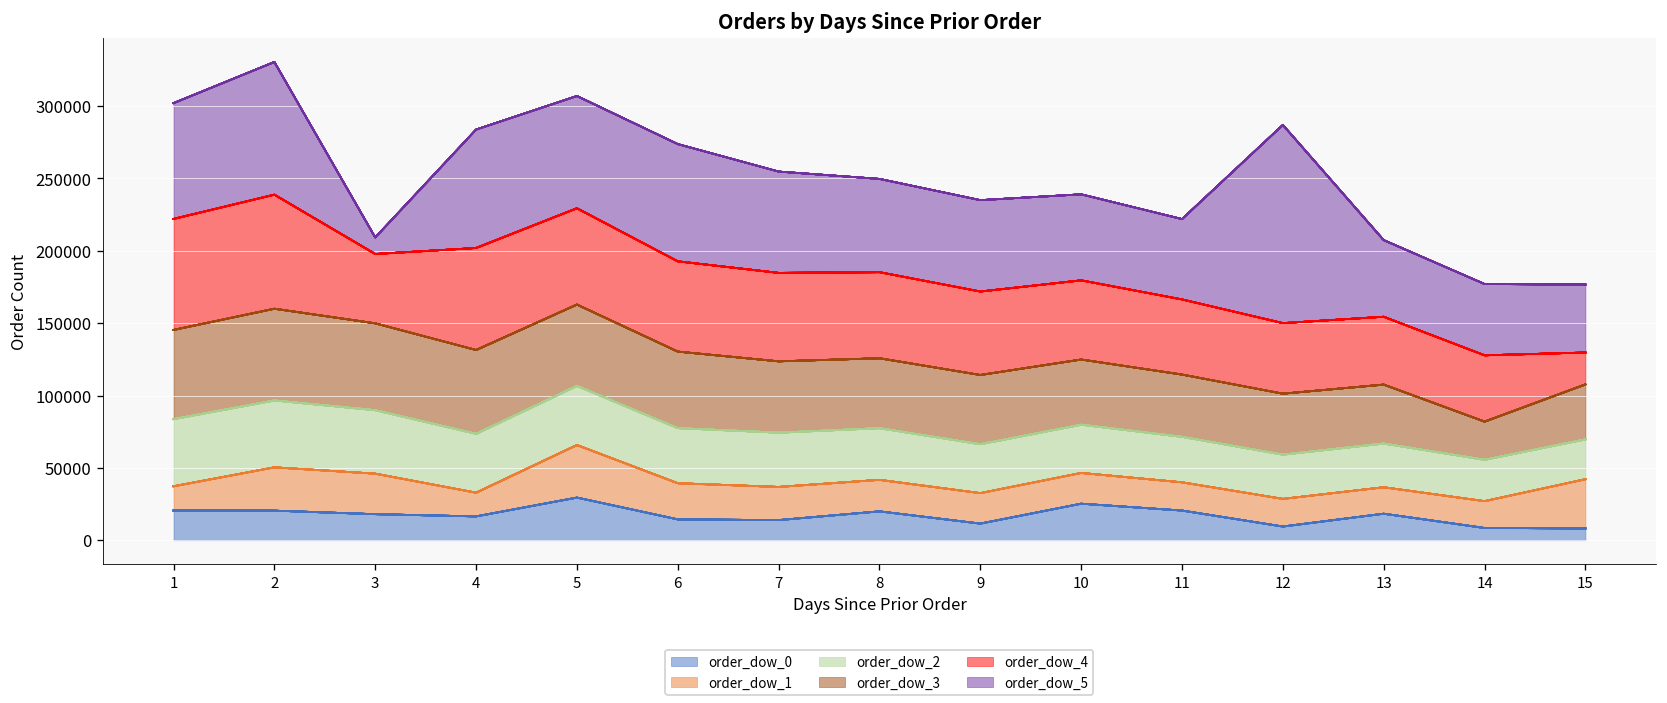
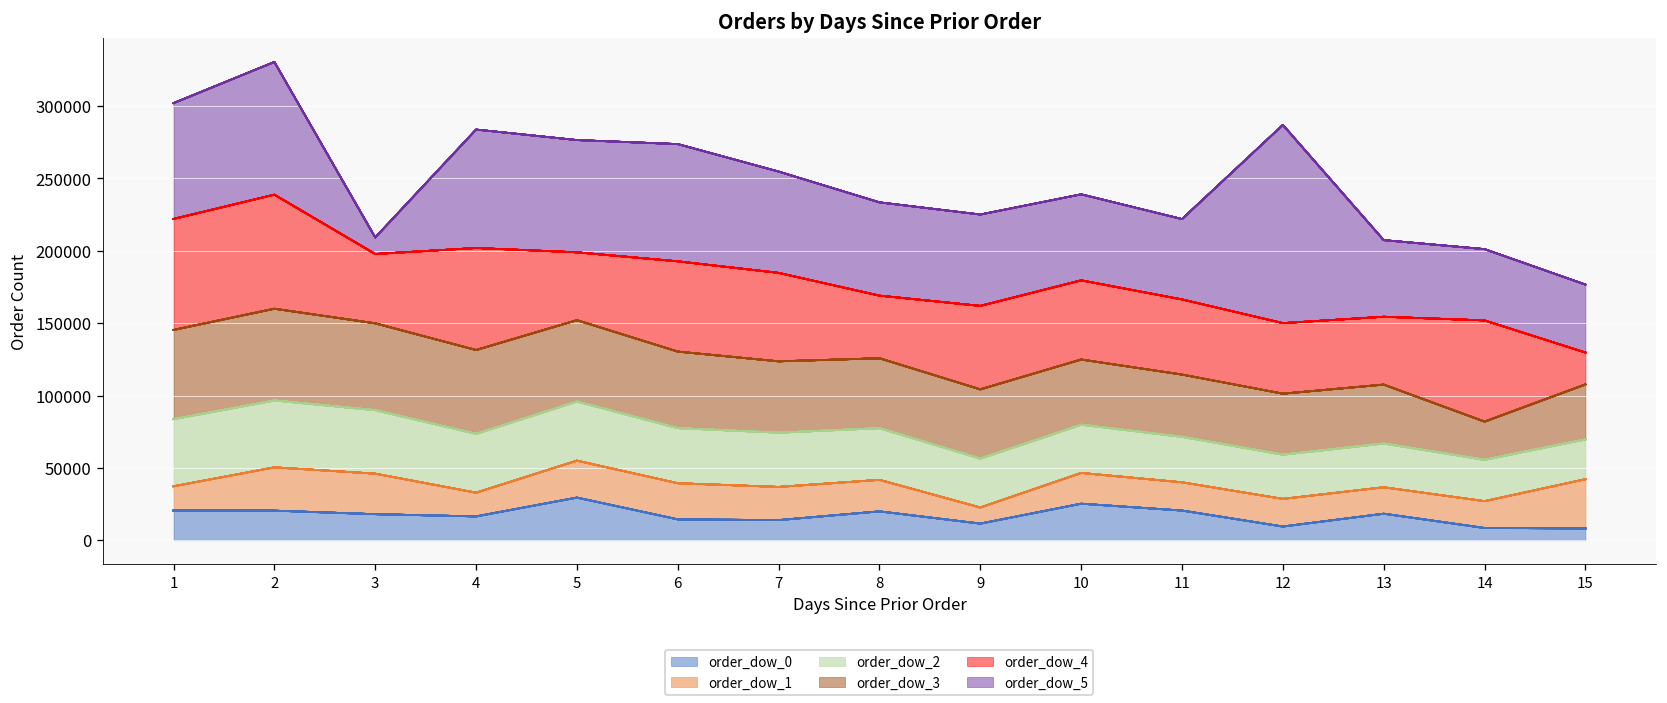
  {
    "order_dow_0": {
      "1": 21000,
      "2": 20000,
      "3": 18000,
      "4": 16000,
      "5": 29000,
      "6": 14000,
      "7": 14000,
      "8": 20000,
      "9": 11000,
      "10": 25000,
      "11": 20000,
      "12": 9000,
      "13": 18000,
      "14": 8000,
      "15": 8000
    },
    "order_dow_1": {
      "1": 17000,
      "2": 30000,
      "3": 28000,
      "4": 16000,
-     "5": 36000,
+     "5": 26000,
      "6": 25000,
      "7": 23000,
      "8": 22000,
-     "9": 21000,
+     "9": 11000,
      "10": 21000,
      "11": 20000,
      "12": 19000,
      "13": 18000,
      "14": 19000,
      "15": 34000
    },
    "order_dow_2": {
      "1": 46000,
      "2": 46000,
      "3": 44000,
      "4": 41000,
      "5": 41000,
      "6": 38000,
      "7": 38000,
      "8": 36000,
      "9": 34000,
      "10": 33000,
      "11": 31000,
      "12": 31000,
      "13": 30000,
      "14": 29000,
      "15": 28000
    },
    "order_dow_3": {
      "1": 62000,
      "2": 63000,
      "3": 60000,
      "4": 58000,
      "5": 56000,
      "6": 53000,
      "7": 49000,
      "8": 48000,
      "9": 48000,
      "10": 45000,
      "11": 43000,
      "12": 42000,
      "13": 41000,
      "14": 26000,
      "15": 38000
    },
    "order_dow_4": {
      "1": 77000,
      "2": 79000,
      "3": 48000,
      "4": 71000,
-     "5": 67000,
+     "5": 47000,
      "6": 62000,
      "7": 61000,
-     "8": 59000,
+     "8": 43000,
      "9": 58000,
      "10": 55000,
      "11": 52000,
      "12": 49000,
      "13": 47000,
-     "14": 46000,
+     "14": 70000,
      "15": 22000
    },
    "order_dow_5": {
      "1": 80000,
      "2": 92000,
      "3": 11000,
      "4": 82000,
      "5": 78000,
      "6": 81000,
      "7": 70000,
      "8": 64000,
      "9": 63000,
      "10": 59000,
      "11": 56000,
      "12": 137000,
      "13": 53000,
      "14": 49000,
      "15": 47000
    }
  }
